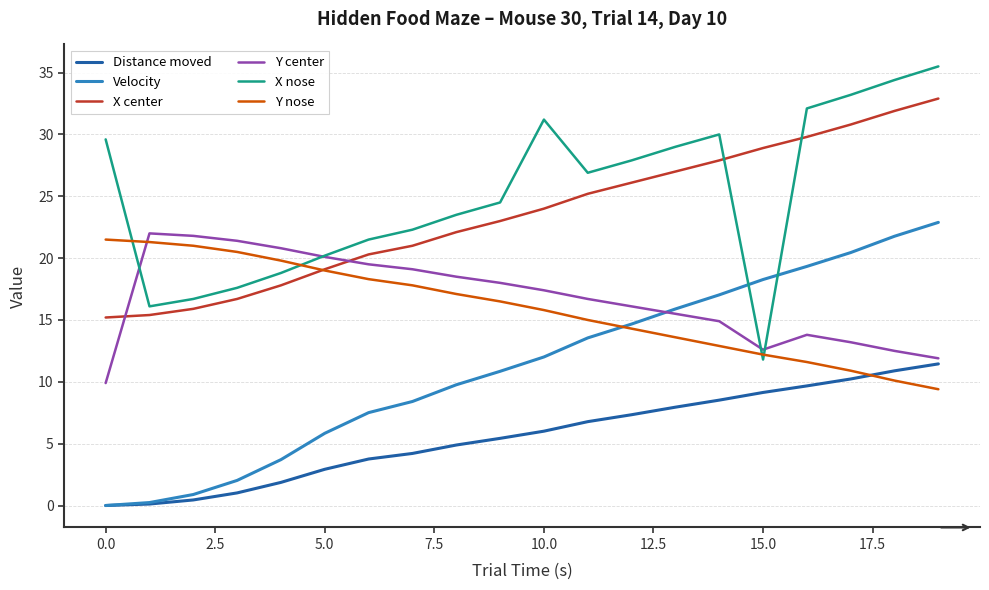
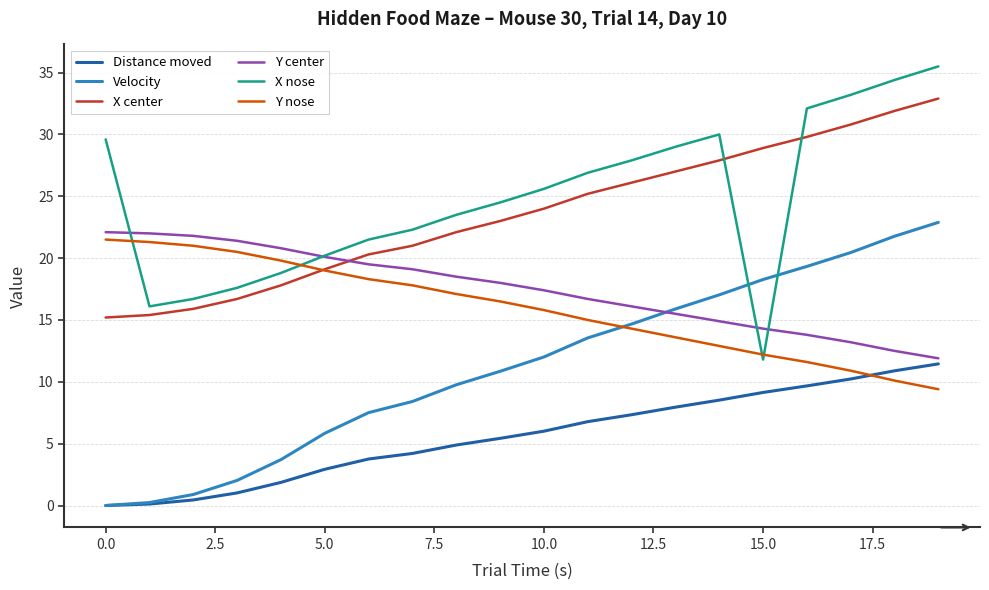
  {
    "Y center": {
-     "0.0": 9.9,
+     "0.0": 22.1,
      "10.0": 17.4,
-     "15.0": 12.6
+     "15.0": 14.3
    },
    "X nose": {
      "0.0": 29.6,
-     "10.0": 31.2,
+     "10.0": 25.6,
      "15.0": 11.8
    }
  }
